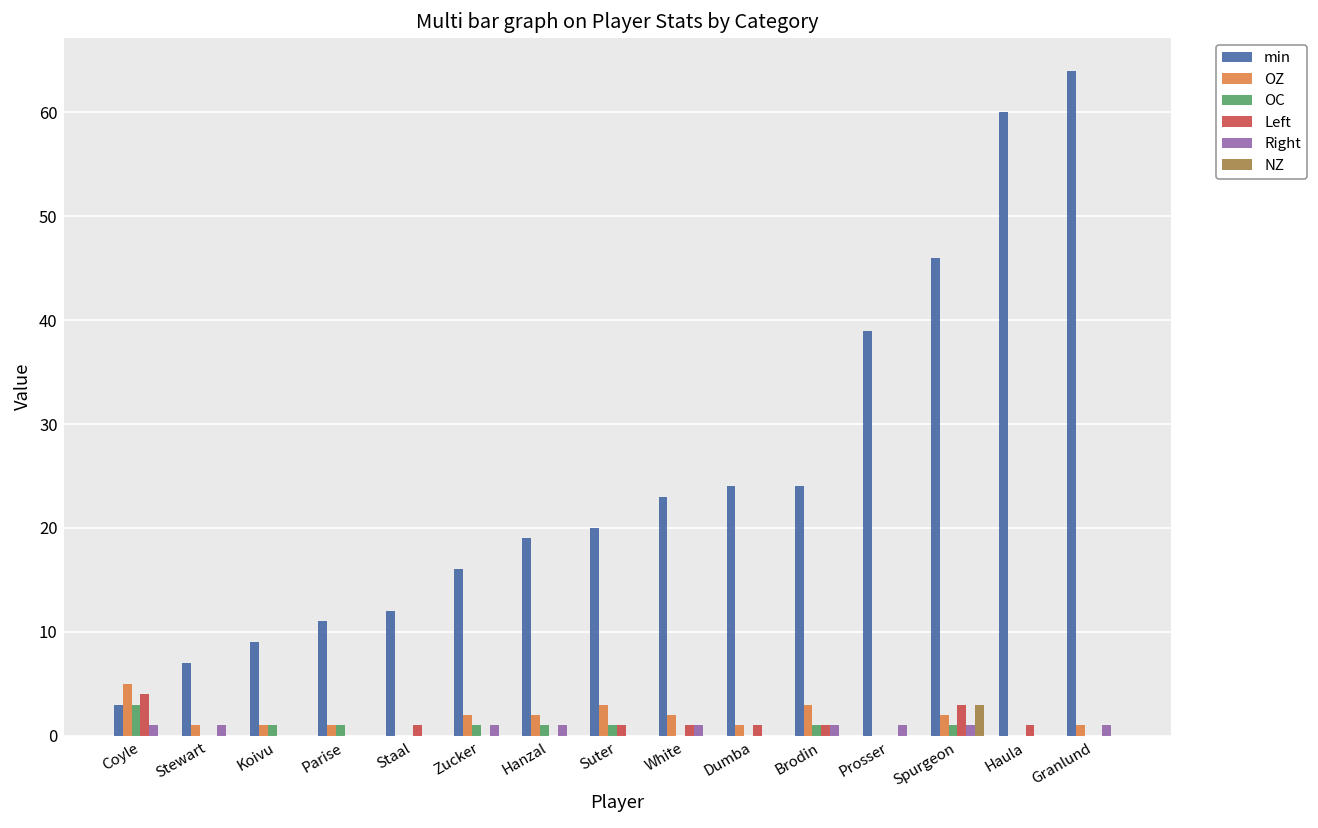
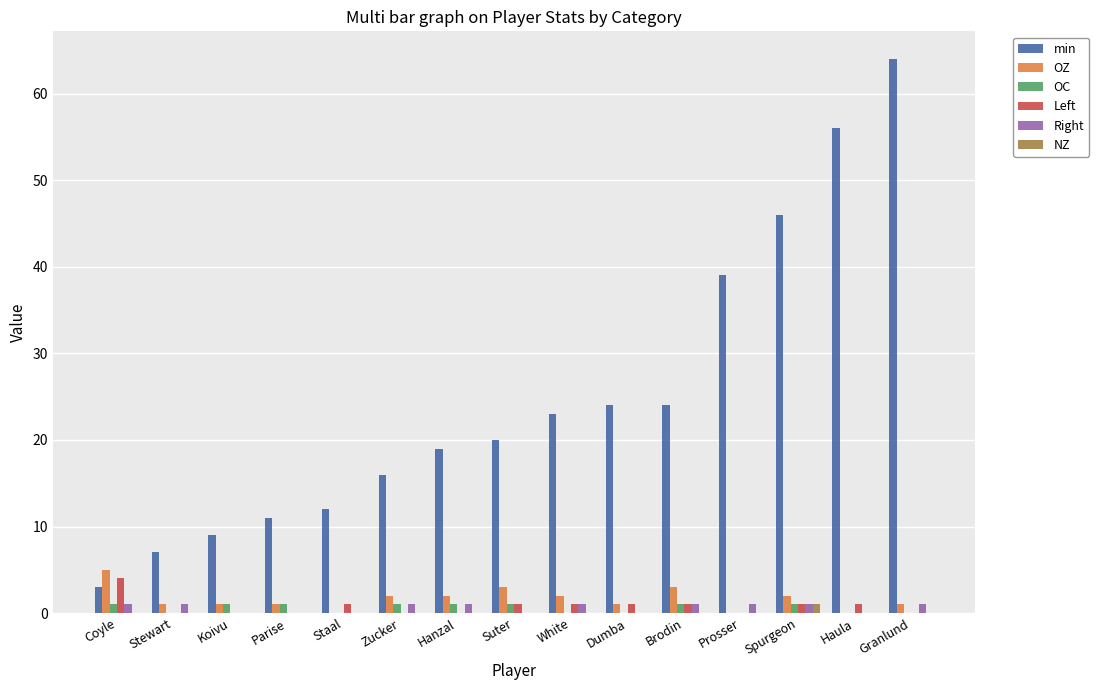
  {
    "min": {
      "Coyle": 3,
      "Stewart": 7,
      "Koivu": 9,
      "Parise": 11,
      "Staal": 12,
      "Zucker": 16,
      "Hanzal": 19,
      "Suter": 20,
      "White": 23,
      "Dumba": 24,
      "Brodin": 24,
      "Prosser": 39,
      "Spurgeon": 46,
-     "Haula": 60,
+     "Haula": 56,
      "Granlund": 64
    },
    "OZ": {
      "Coyle": 5,
      "Stewart": 1,
      "Koivu": 1,
      "Parise": 1,
      "Staal": 0,
      "Zucker": 2,
      "Hanzal": 2,
      "Suter": 3,
      "White": 2,
      "Dumba": 1,
      "Brodin": 3,
      "Prosser": 0,
      "Spurgeon": 2,
      "Haula": 0,
      "Granlund": 1
    },
    "OC": {
-     "Coyle": 3,
+     "Coyle": 1,
      "Stewart": 0,
      "Koivu": 1,
      "Parise": 1,
      "Staal": 0,
      "Zucker": 1,
      "Hanzal": 1,
      "Suter": 1,
      "White": 0,
      "Dumba": 0,
      "Brodin": 1,
      "Prosser": 0,
      "Spurgeon": 1,
      "Haula": 0,
      "Granlund": 0
    },
    "Left": {
      "Coyle": 4,
      "Stewart": 0,
      "Koivu": 0,
      "Parise": 0,
      "Staal": 1,
      "Zucker": 0,
      "Hanzal": 0,
      "Suter": 1,
      "White": 1,
      "Dumba": 1,
      "Brodin": 1,
      "Prosser": 0,
-     "Spurgeon": 3,
+     "Spurgeon": 1,
      "Haula": 1,
      "Granlund": 0
    },
    "Right": {
      "Coyle": 1,
      "Stewart": 1,
      "Koivu": 0,
      "Parise": 0,
      "Staal": 0,
      "Zucker": 1,
      "Hanzal": 1,
      "Suter": 0,
      "White": 1,
      "Dumba": 0,
      "Brodin": 1,
      "Prosser": 1,
      "Spurgeon": 1,
      "Haula": 0,
      "Granlund": 1
    },
    "NZ": {
      "Coyle": 0,
      "Stewart": 0,
      "Koivu": 0,
      "Parise": 0,
      "Staal": 0,
      "Zucker": 0,
      "Hanzal": 0,
      "Suter": 0,
      "White": 0,
      "Dumba": 0,
      "Brodin": 0,
      "Prosser": 0,
-     "Spurgeon": 3,
+     "Spurgeon": 1,
      "Haula": 0,
      "Granlund": 0
    }
  }
